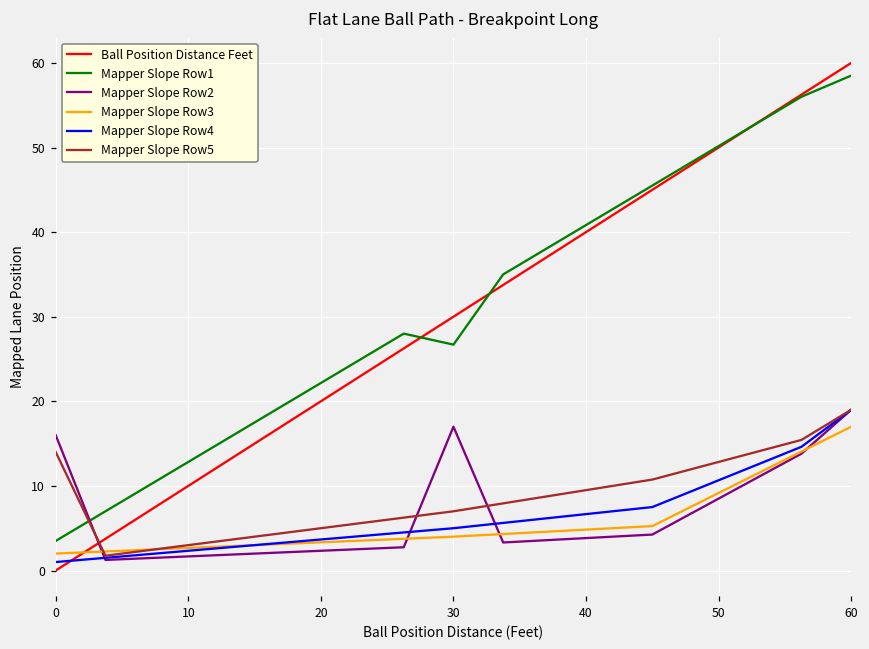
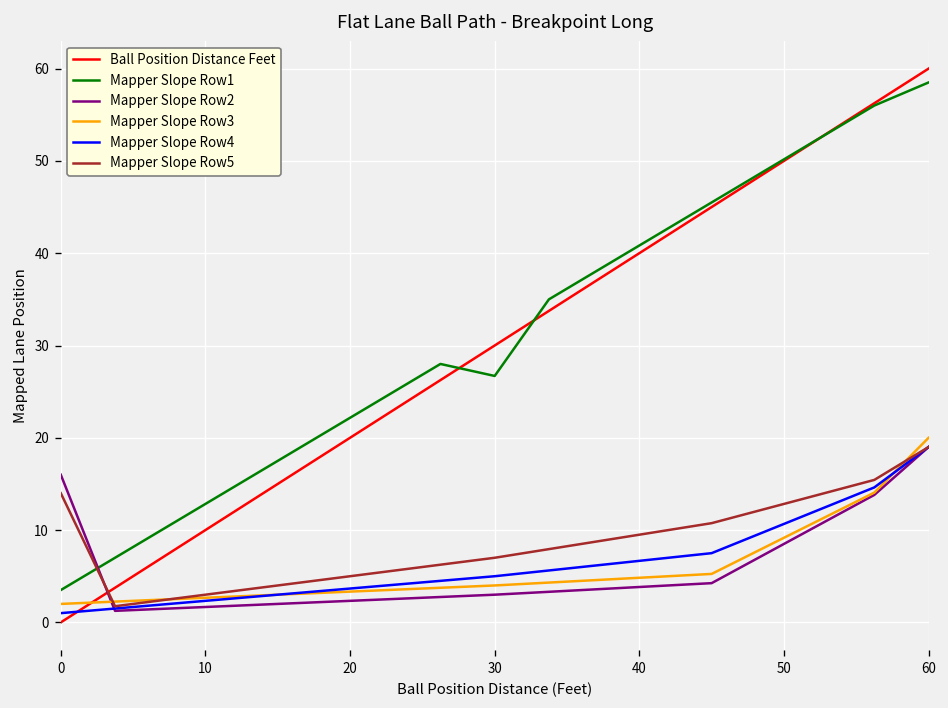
  {
    "Ball Position Distance Feet": {
      "0": 0,
      "30": 30,
      "60": 60
    },
    "Mapper Slope Row1": {
      "0": 4,
      "30": 27,
      "60": 59
    },
    "Mapper Slope Row2": {
      "0": 16,
-     "30": 17
+     "30": 3
    },
    "Mapper Slope Row3": {
      "0": 2,
      "30": 4,
-     "60": 17
+     "60": 20
    },
    "Mapper Slope Row4": {
      "0": 1,
      "30": 5
    },
    "Mapper Slope Row5": {
      "0": 14,
      "30": 7
    }
  }
